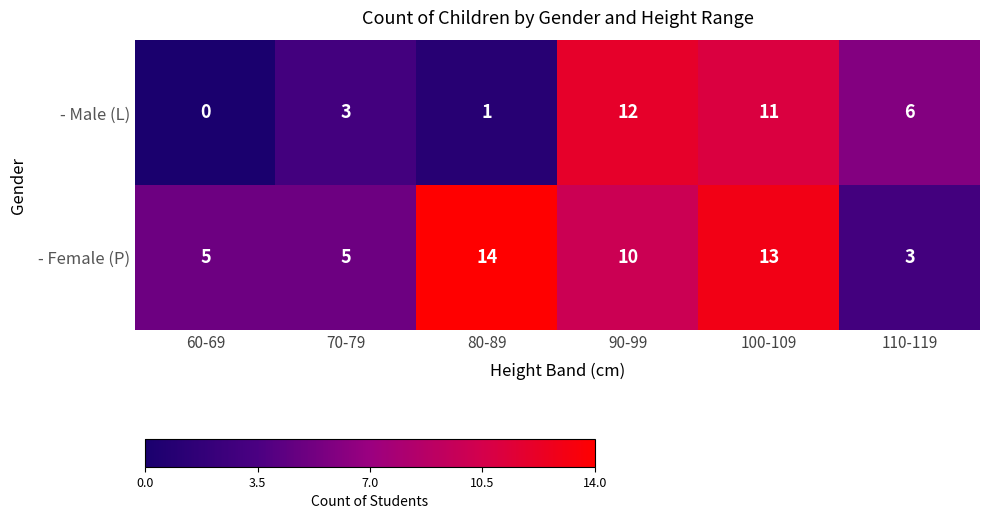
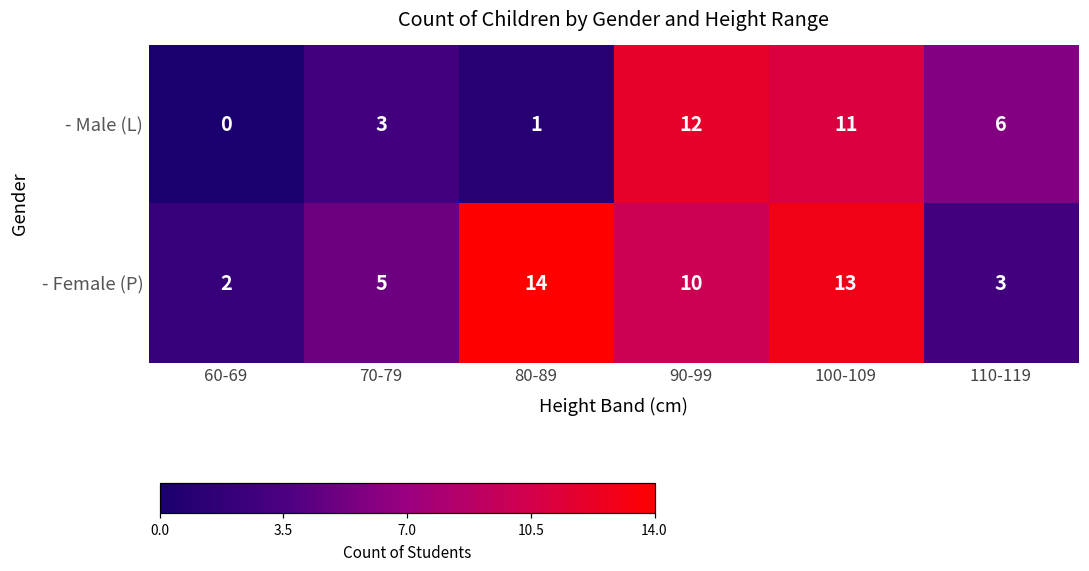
  {
    "- Male (L)": {
      "60-69": 0,
      "70-79": 3,
      "80-89": 1,
      "90-99": 12,
      "100-109": 11,
      "110-119": 6
    },
    "- Female (P)": {
-     "60-69": 5,
+     "60-69": 2,
      "70-79": 5,
      "80-89": 14,
      "90-99": 10,
      "100-109": 13,
      "110-119": 3
    }
  }
